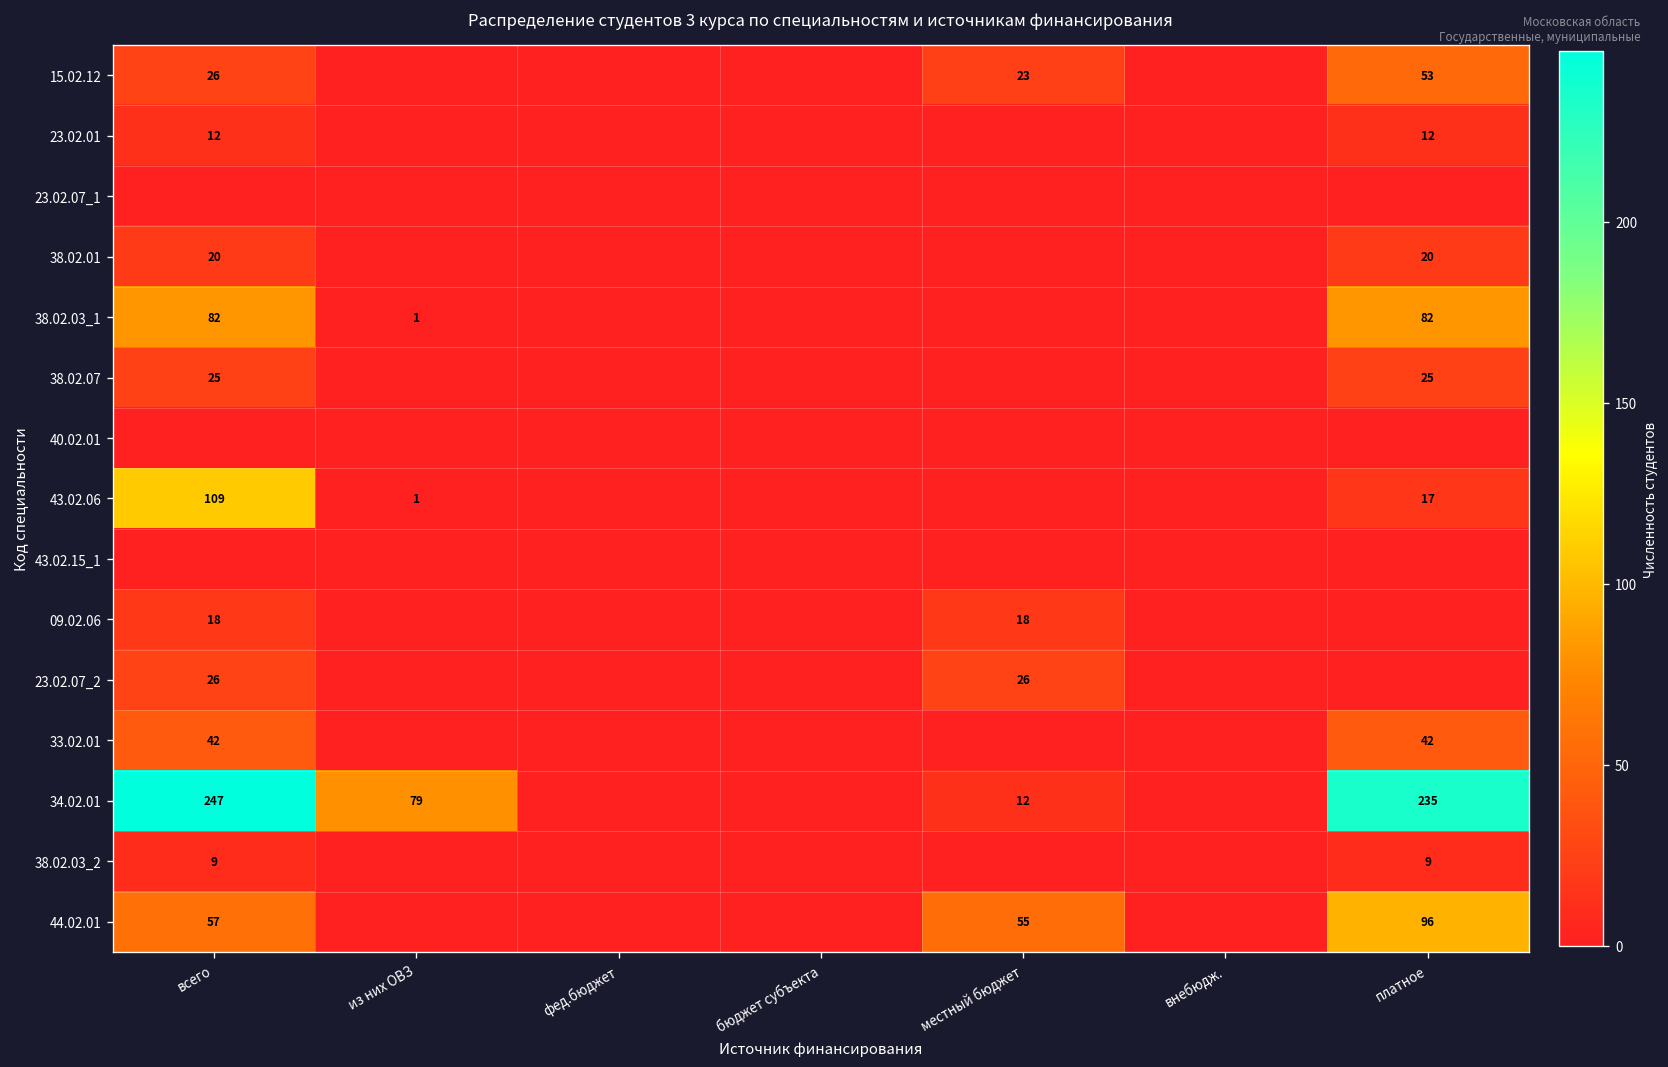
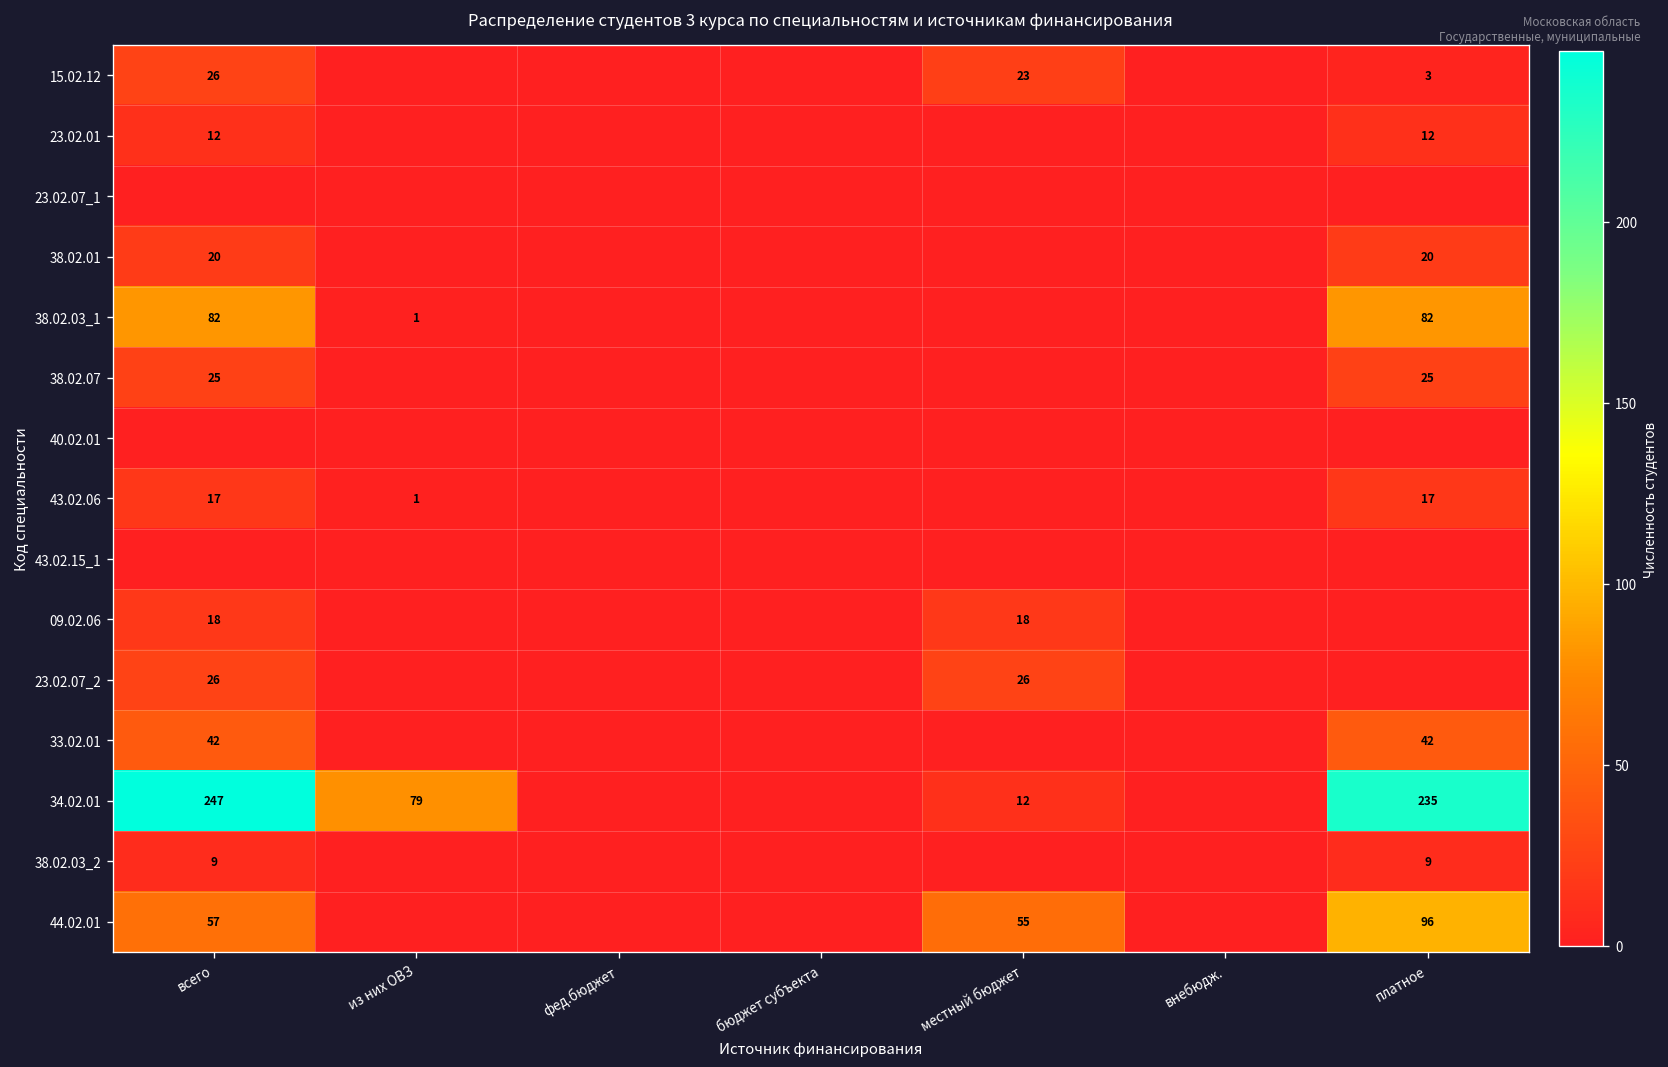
  {
    "15.02.12": {
      "всего": 26,
      "местный бюджет": 23,
-     "платное": 53
+     "платное": 3
    },
    "23.02.01": {
      "всего": 12,
      "платное": 12
    },
    "38.02.01": {
      "всего": 20,
      "платное": 20
    },
    "38.02.03_1": {
      "всего": 82,
      "из них ОВЗ": 1,
      "платное": 82
    },
    "38.02.07": {
      "всего": 25,
      "платное": 25
    },
    "43.02.06": {
-     "всего": 109,
+     "всего": 17,
      "из них ОВЗ": 1,
      "платное": 17
    },
    "09.02.06": {
      "всего": 18,
      "местный бюджет": 18
    },
    "23.02.07_2": {
      "всего": 26,
      "местный бюджет": 26
    },
    "33.02.01": {
      "всего": 42,
      "платное": 42
    },
    "34.02.01": {
      "всего": 247,
      "из них ОВЗ": 79,
      "местный бюджет": 12,
      "платное": 235
    },
    "38.02.03_2": {
      "всего": 9,
      "платное": 9
    },
    "44.02.01": {
      "всего": 57,
      "местный бюджет": 55,
      "платное": 96
    }
  }
